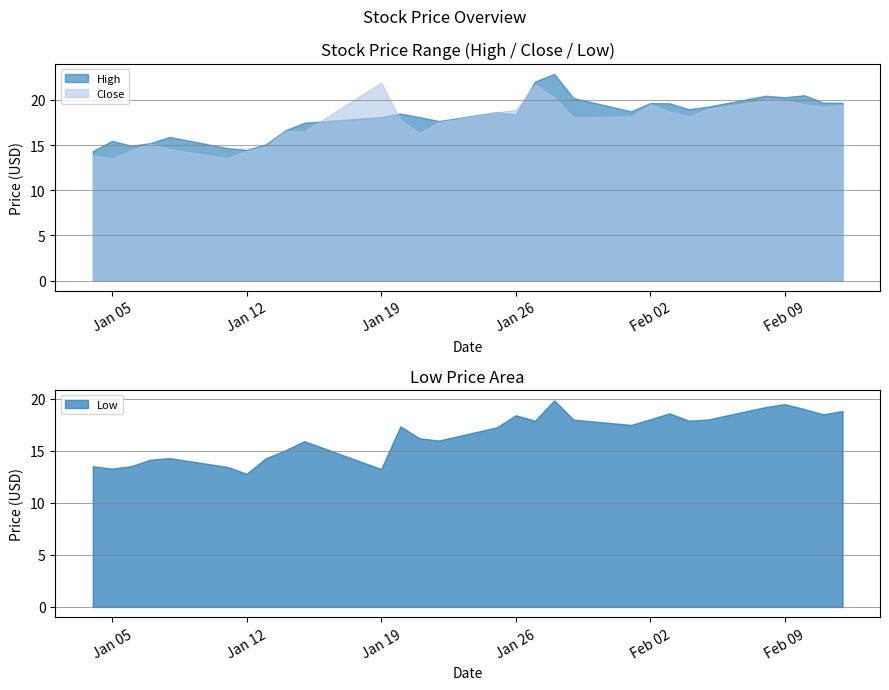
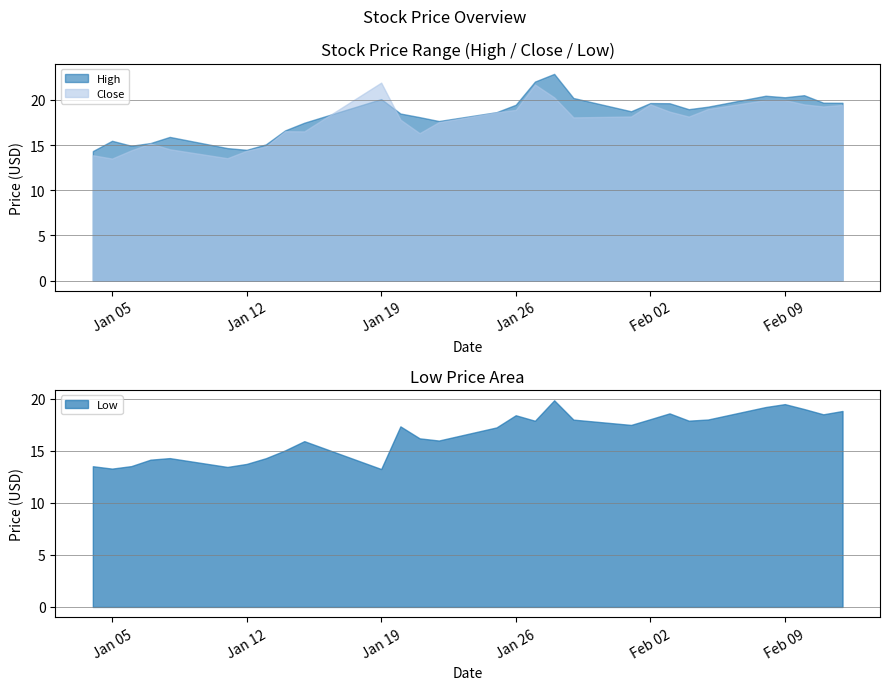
  {
    "Stock Price Range (High / Close / Low)": {
      "High": {
        "Jan 05": 15,
-       "Jan 19": 18,
-       "Jan 26": 18,
+       "Jan 19": 20,
+       "Jan 26": 19,
        "Feb 09": 20
      },
      "Close": {
        "Jan 05": 14,
        "Jan 19": 22,
        "Jan 26": 19,
        "Feb 09": 20
      }
    },
    "Low Price Area": {
      "Jan 05": 13.3,
-     "Jan 12": 12.8,
+     "Jan 12": 13.8,
      "Jan 19": 13.3,
      "Jan 26": 18.4,
      "Feb 02": 18.1,
      "Feb 09": 19.5
    }
  }
